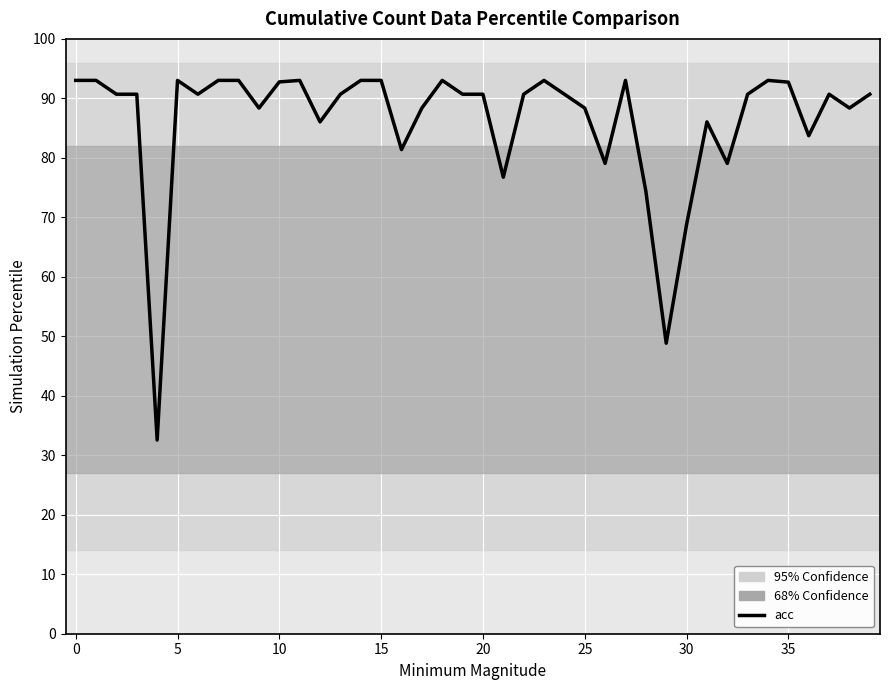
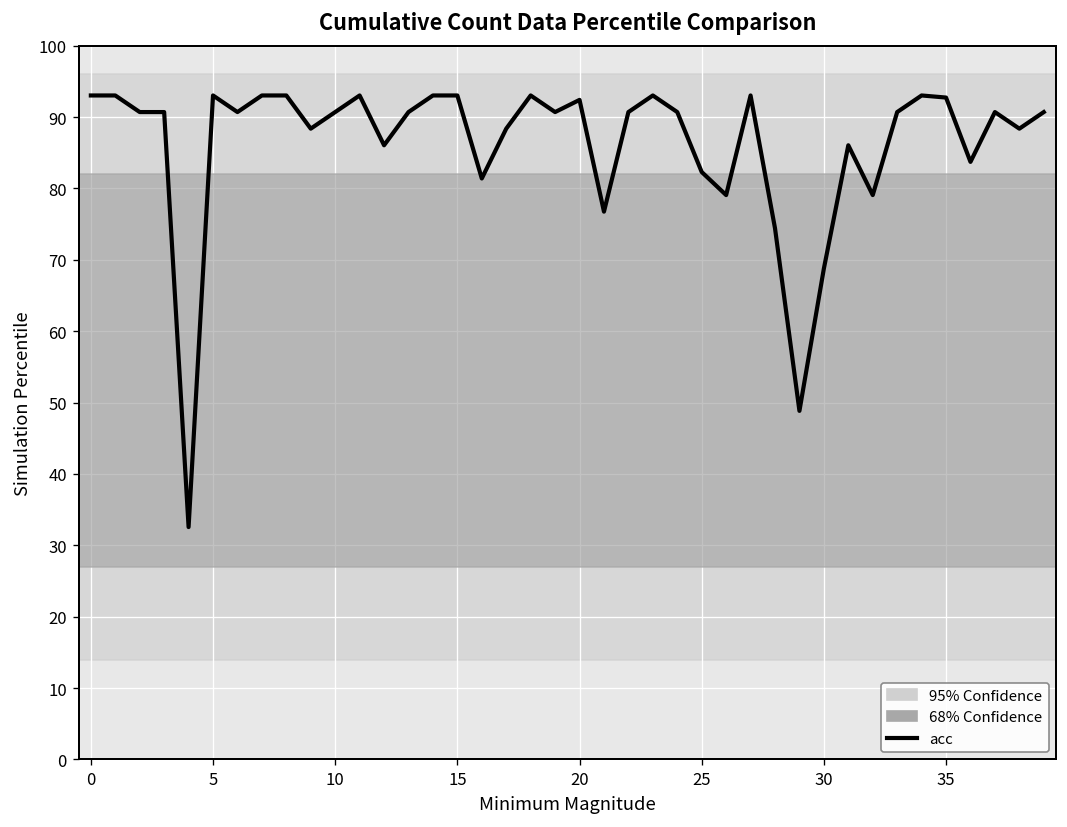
  {
    "0": 93,
    "5": 93,
-   "10": 93,
+   "10": 91,
    "15": 93,
-   "20": 91,
-   "25": 88,
+   "20": 92,
+   "25": 82,
    "30": 69,
    "35": 93
  }
